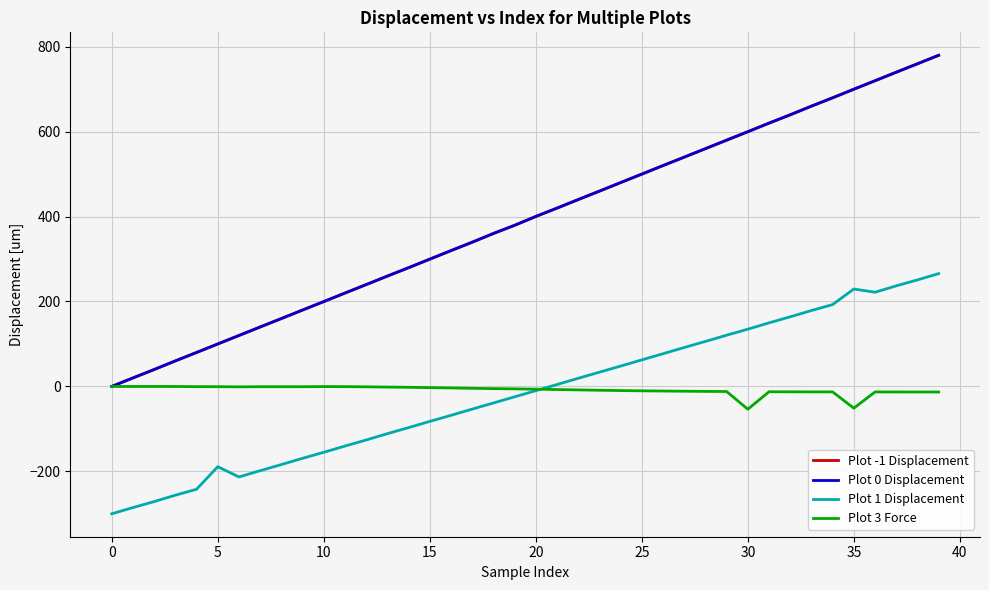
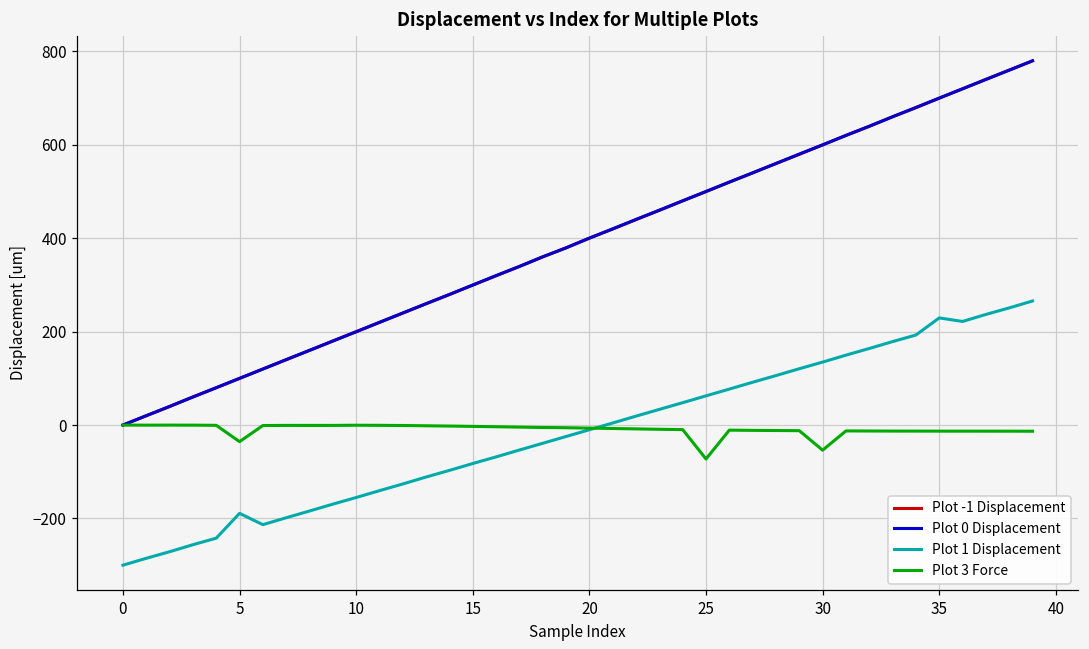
  {
    "Plot 1 Displacement": {
      "0": -300,
      "5": -190,
      "10": -160,
      "15": -80,
      "25": 60,
      "30": 130,
      "35": 230
    },
    "Plot 3 Force": {
-     "5": 0,
+     "5": -40,
      "10": 0,
      "15": 0,
-     "25": -10,
+     "25": -70,
      "30": -50,
-     "35": -50
+     "35": -10
    }
  }
